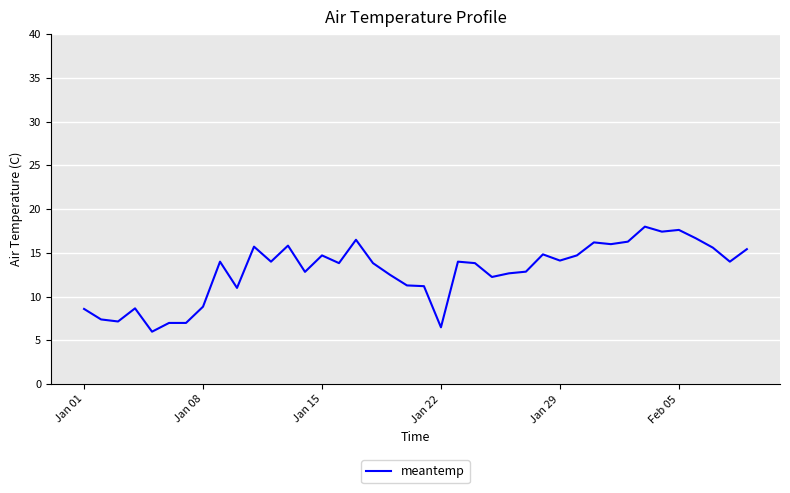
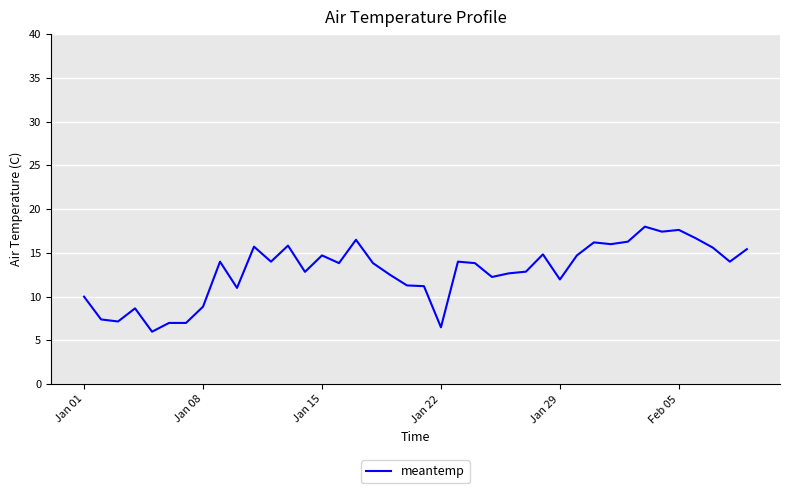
  {
-   "Jan 01": 9,
+   "Jan 01": 10,
    "Jan 08": 9,
    "Jan 15": 15,
    "Jan 22": 7,
-   "Jan 29": 14,
+   "Jan 29": 12,
    "Feb 05": 18
  }
